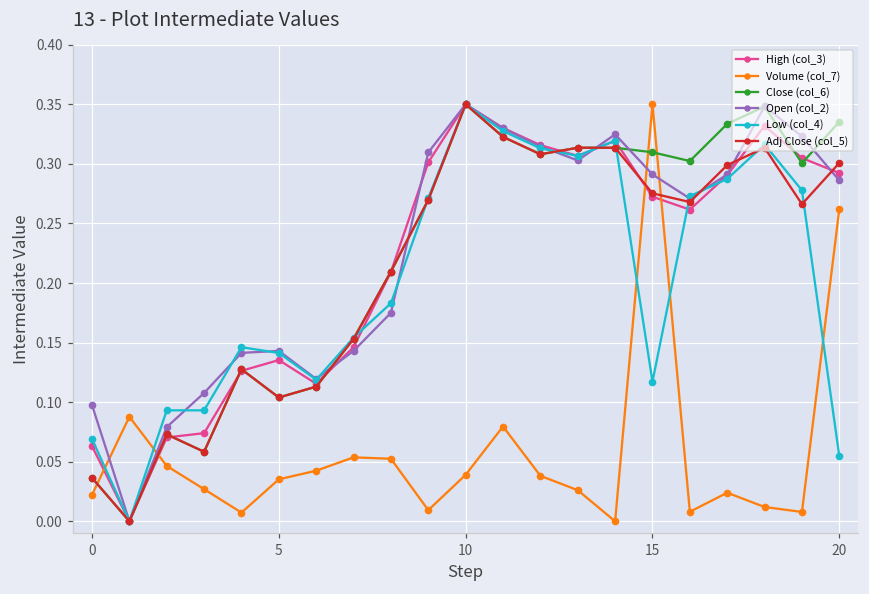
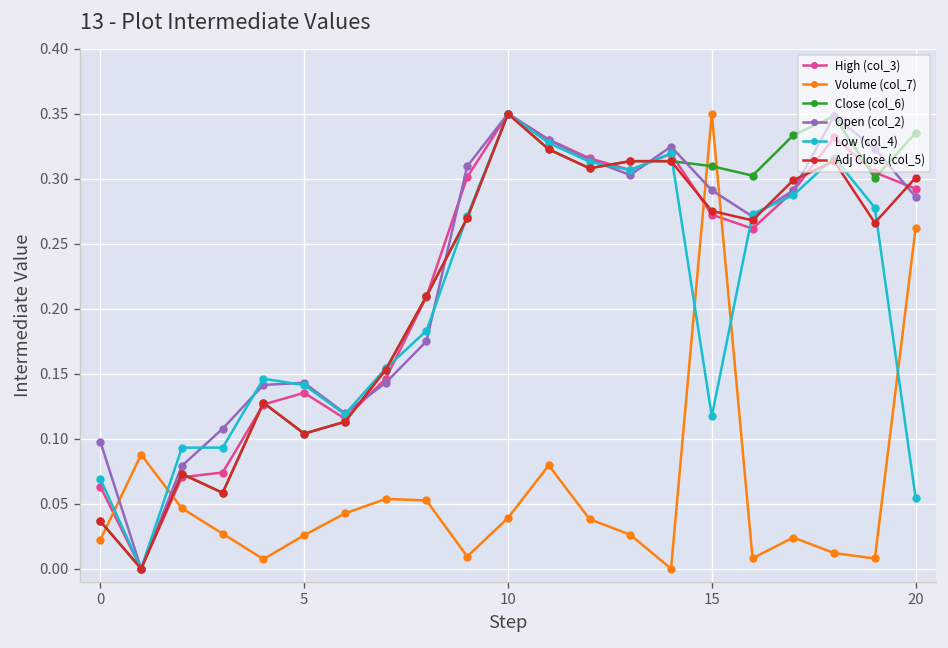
  {
    "High (col_3)": {
      "0": 0.063,
      "5": 0.135,
      "15": 0.272,
      "20": 0.292
    },
    "Volume (col_7)": {
      "0": 0.022,
-     "5": 0.035,
+     "5": 0.026,
      "10": 0.039,
      "15": 0.350,
      "20": 0.262
    },
    "Close (col_6)": {
      "15": 0.310
    },
    "Open (col_2)": {
      "0": 0.098,
      "15": 0.291,
      "20": 0.286
    },
    "Low (col_4)": {
      "0": 0.069,
      "15": 0.117,
      "20": 0.055
    },
    "Adj Close (col_5)": {
      "15": 0.275,
      "20": 0.301
    }
  }
